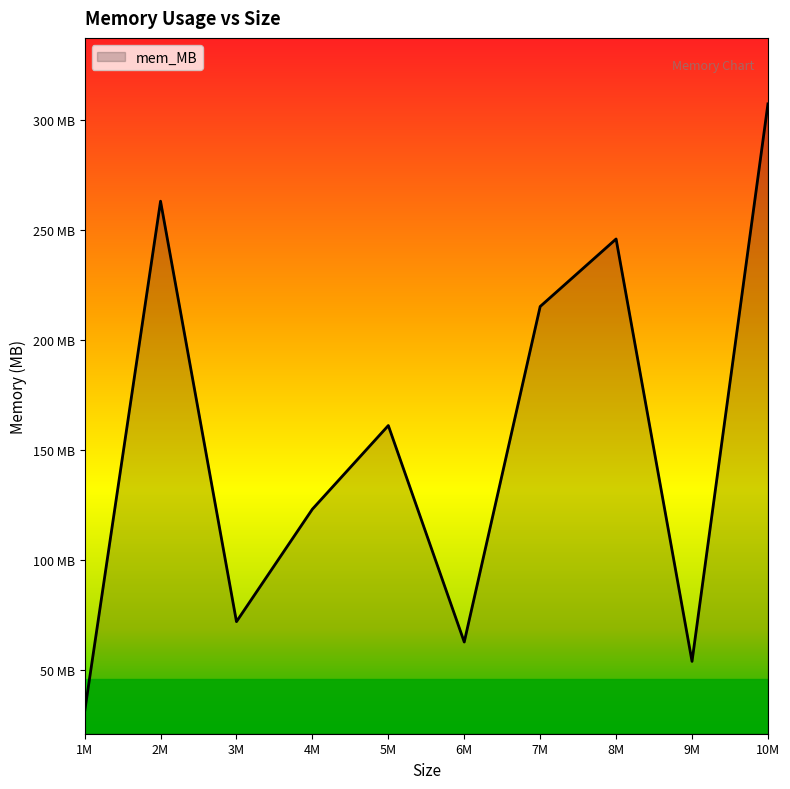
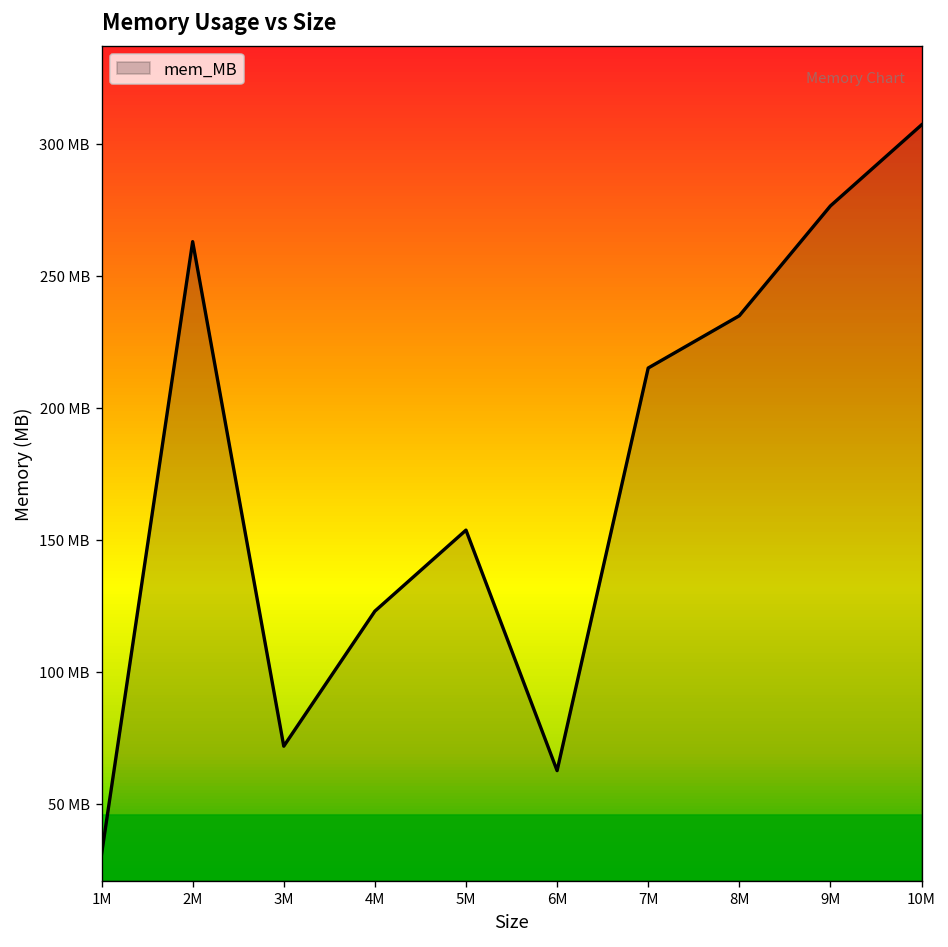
  {
    "2M": "263 MB",
    "3M": "72 MB",
    "4M": "123 MB",
-   "5M": "161 MB",
+   "5M": "154 MB",
    "6M": "63 MB",
    "7M": "215 MB",
-   "8M": "246 MB",
-   "9M": "54 MB",
+   "8M": "235 MB",
+   "9M": "276 MB",
    "10M": "307 MB"
  }
